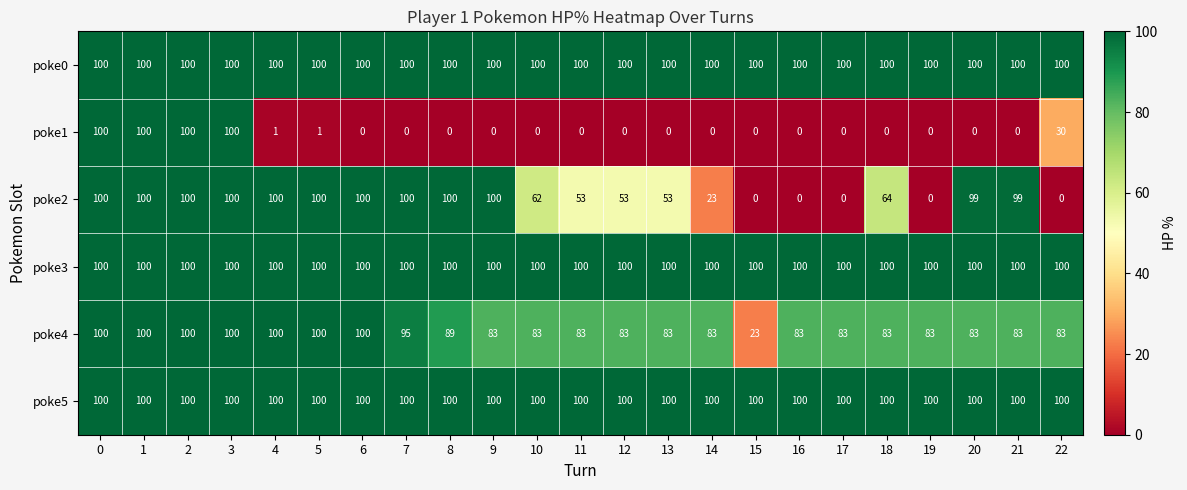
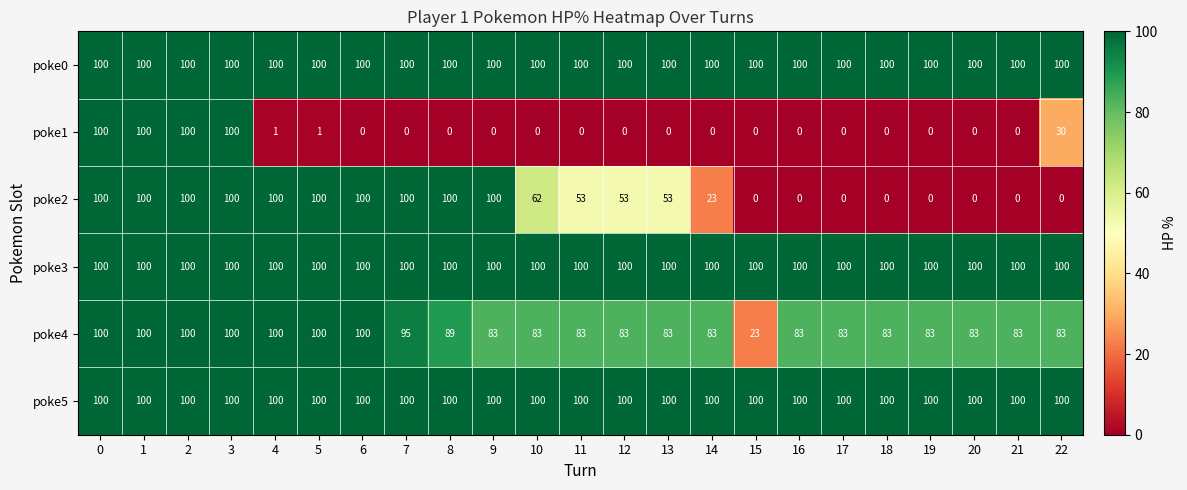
  {
    "poke0": {
      "0": 100,
      "1": 100,
      "2": 100,
      "3": 100,
      "4": 100,
      "5": 100,
      "6": 100,
      "7": 100,
      "8": 100,
      "9": 100,
      "10": 100,
      "11": 100,
      "12": 100,
      "13": 100,
      "14": 100,
      "15": 100,
      "16": 100,
      "17": 100,
      "18": 100,
      "19": 100,
      "20": 100,
      "21": 100,
      "22": 100
    },
    "poke1": {
      "0": 100,
      "1": 100,
      "2": 100,
      "3": 100,
      "4": 1,
      "5": 1,
      "6": 0,
      "7": 0,
      "8": 0,
      "9": 0,
      "10": 0,
      "11": 0,
      "12": 0,
      "13": 0,
      "14": 0,
      "15": 0,
      "16": 0,
      "17": 0,
      "18": 0,
      "19": 0,
      "20": 0,
      "21": 0,
      "22": 30
    },
    "poke2": {
      "0": 100,
      "1": 100,
      "2": 100,
      "3": 100,
      "4": 100,
      "5": 100,
      "6": 100,
      "7": 100,
      "8": 100,
      "9": 100,
      "10": 62,
      "11": 53,
      "12": 53,
      "13": 53,
      "14": 23,
      "15": 0,
      "16": 0,
      "17": 0,
-     "18": 64,
+     "18": 0,
      "19": 0,
-     "20": 99,
-     "21": 99,
+     "20": 0,
+     "21": 0,
      "22": 0
    },
    "poke3": {
      "0": 100,
      "1": 100,
      "2": 100,
      "3": 100,
      "4": 100,
      "5": 100,
      "6": 100,
      "7": 100,
      "8": 100,
      "9": 100,
      "10": 100,
      "11": 100,
      "12": 100,
      "13": 100,
      "14": 100,
      "15": 100,
      "16": 100,
      "17": 100,
      "18": 100,
      "19": 100,
      "20": 100,
      "21": 100,
      "22": 100
    },
    "poke4": {
      "0": 100,
      "1": 100,
      "2": 100,
      "3": 100,
      "4": 100,
      "5": 100,
      "6": 100,
      "7": 95,
      "8": 89,
      "9": 83,
      "10": 83,
      "11": 83,
      "12": 83,
      "13": 83,
      "14": 83,
      "15": 23,
      "16": 83,
      "17": 83,
      "18": 83,
      "19": 83,
      "20": 83,
      "21": 83,
      "22": 83
    },
    "poke5": {
      "0": 100,
      "1": 100,
      "2": 100,
      "3": 100,
      "4": 100,
      "5": 100,
      "6": 100,
      "7": 100,
      "8": 100,
      "9": 100,
      "10": 100,
      "11": 100,
      "12": 100,
      "13": 100,
      "14": 100,
      "15": 100,
      "16": 100,
      "17": 100,
      "18": 100,
      "19": 100,
      "20": 100,
      "21": 100,
      "22": 100
    }
  }
